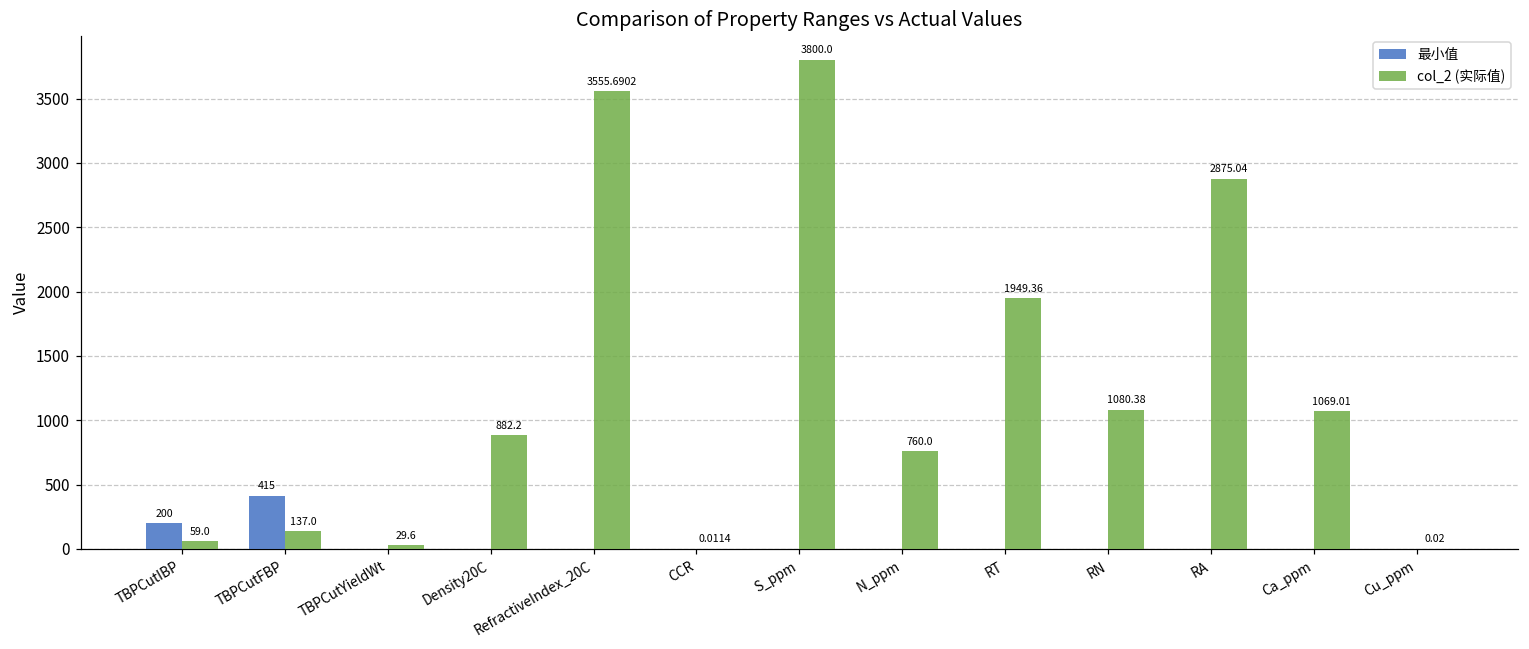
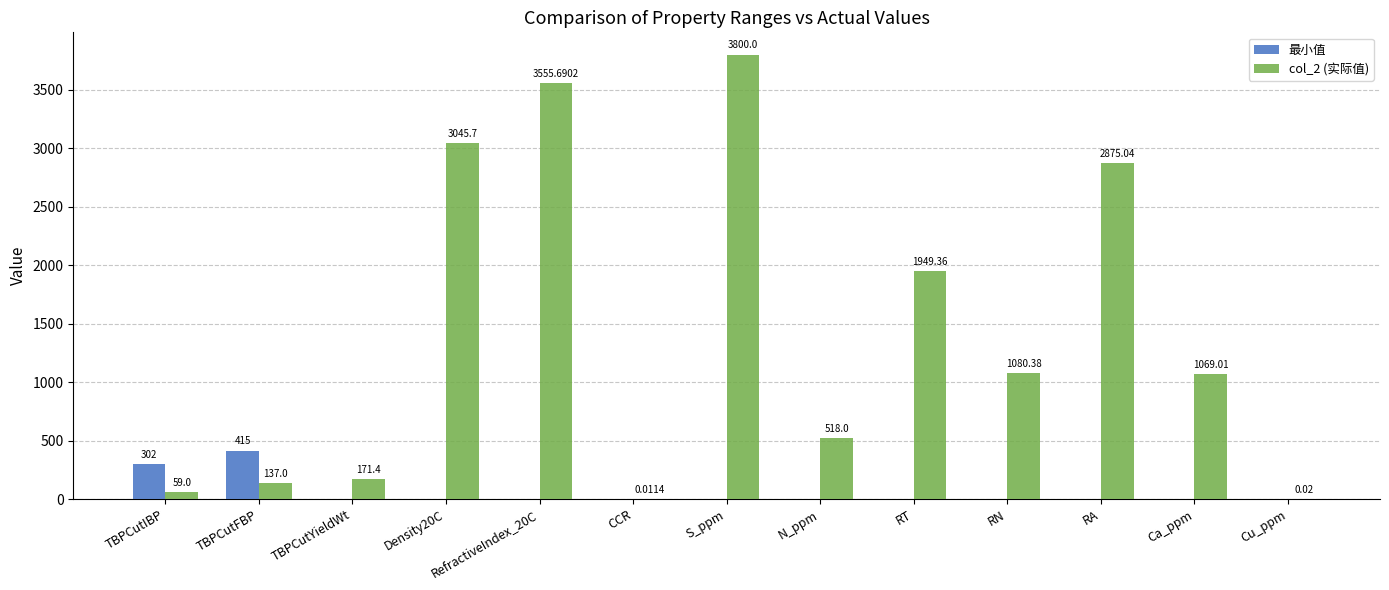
  {
    "最小值": {
-     "TBPCutIBP": 200,
+     "TBPCutIBP": 302,
      "TBPCutFBP": 415
    },
    "col_2 (实际值)": {
      "TBPCutIBP": 59.0,
      "TBPCutFBP": 137.0,
-     "TBPCutYieldWt": 29.6,
-     "Density20C": 882.2,
+     "TBPCutYieldWt": 171.4,
+     "Density20C": 3045.7,
      "RefractiveIndex_20C": 3555.6902,
      "CCR": 0.0114,
      "S_ppm": 3800.0,
-     "N_ppm": 760.0,
+     "N_ppm": 518.0,
      "RT": 1949.36,
      "RN": 1080.38,
      "RA": 2875.04,
      "Ca_ppm": 1069.01,
      "Cu_ppm": 0.02
    }
  }
